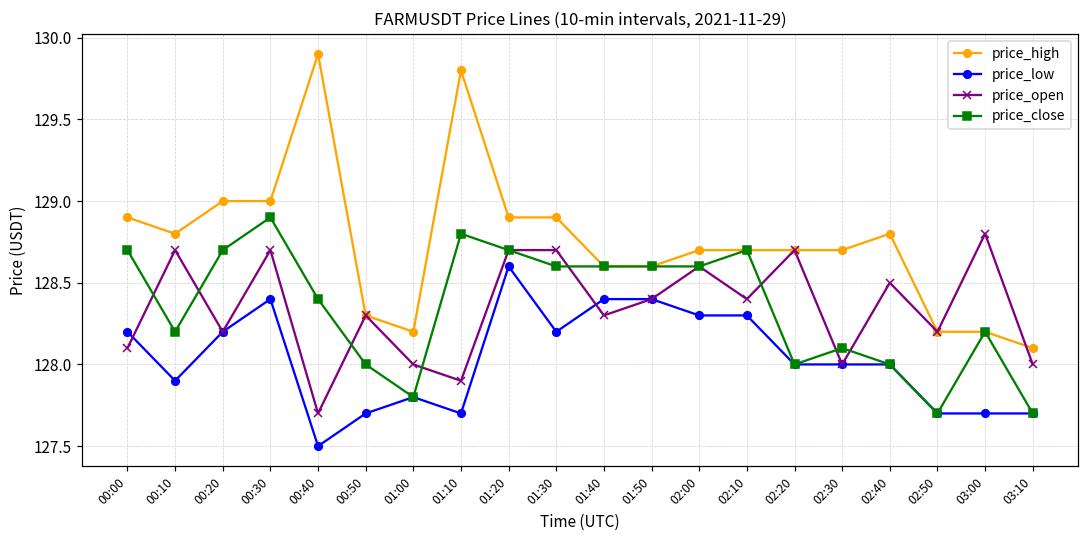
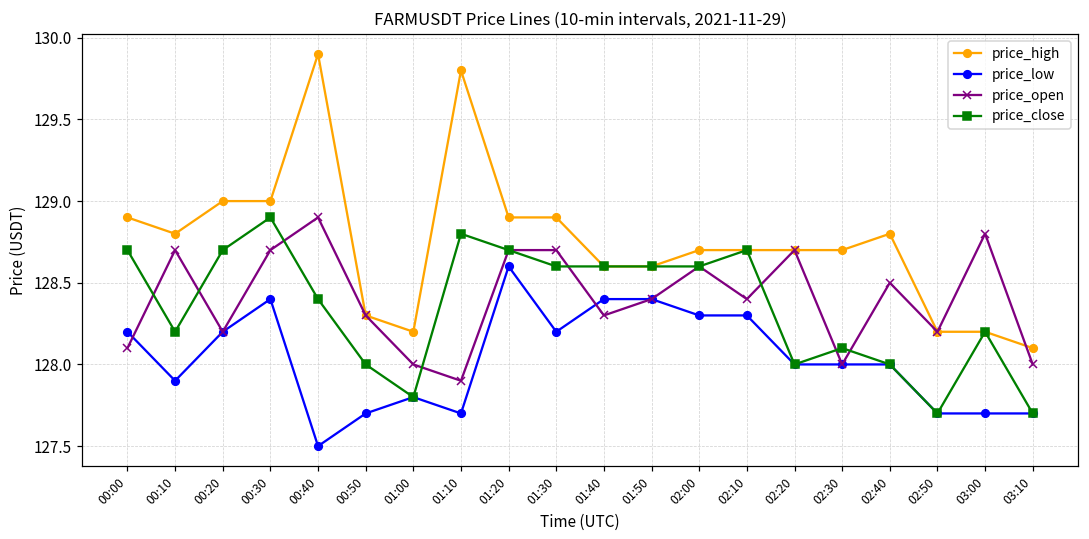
  {
    "price_high": {
      "00:00": 128.9,
      "00:10": 128.8,
      "00:20": 129.0,
      "00:30": 129.0,
      "00:40": 129.9,
      "01:00": 128.2,
      "01:10": 129.8,
      "01:20": 128.9,
      "01:30": 128.9,
      "02:00": 128.7,
      "02:30": 128.7,
      "02:40": 128.8,
      "03:10": 128.1
    },
    "price_low": {
      "00:00": 128.2,
      "00:10": 127.9,
      "00:30": 128.4,
      "00:40": 127.5,
      "00:50": 127.7,
      "01:10": 127.7,
      "01:20": 128.6,
      "01:30": 128.2,
      "01:40": 128.4,
      "02:00": 128.3,
      "02:10": 128.3,
      "03:00": 127.7
    },
    "price_open": {
      "00:00": 128.1,
      "00:10": 128.7,
      "00:30": 128.7,
-     "00:40": 127.7,
+     "00:40": 128.9,
      "01:00": 128.0,
      "01:10": 127.9,
      "01:30": 128.7,
      "01:40": 128.3,
      "02:10": 128.4,
      "02:40": 128.5,
      "03:00": 128.8,
      "03:10": 128.0
    },
    "price_close": {
      "00:00": 128.7,
      "00:10": 128.2,
      "00:20": 128.7,
      "00:30": 128.9,
      "00:40": 128.4,
      "00:50": 128.0,
      "01:10": 128.8,
      "01:30": 128.6,
      "02:30": 128.1
    }
  }
